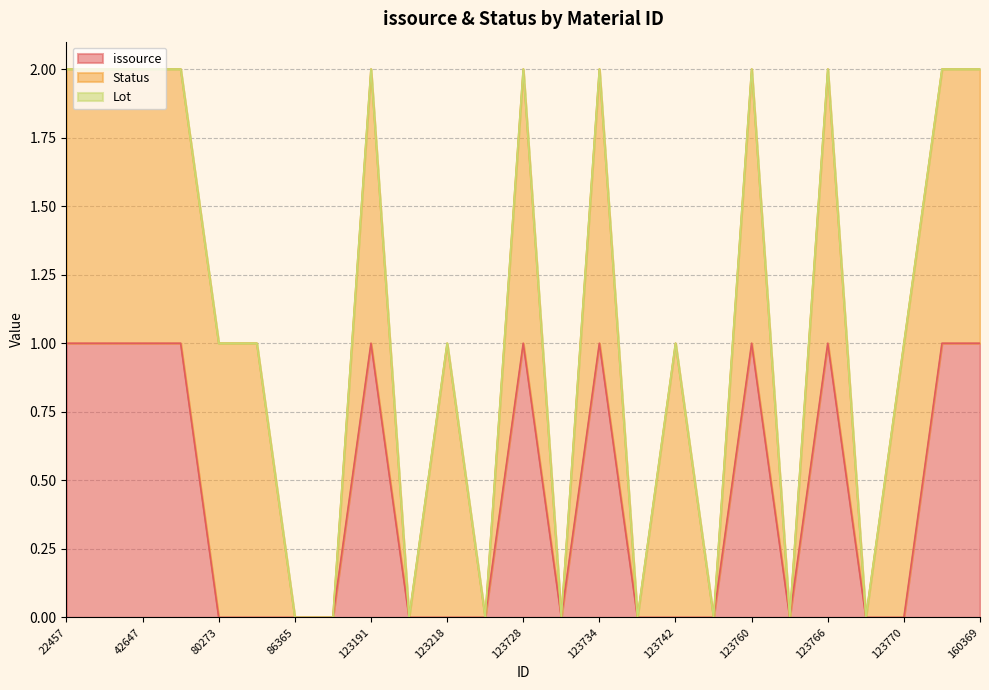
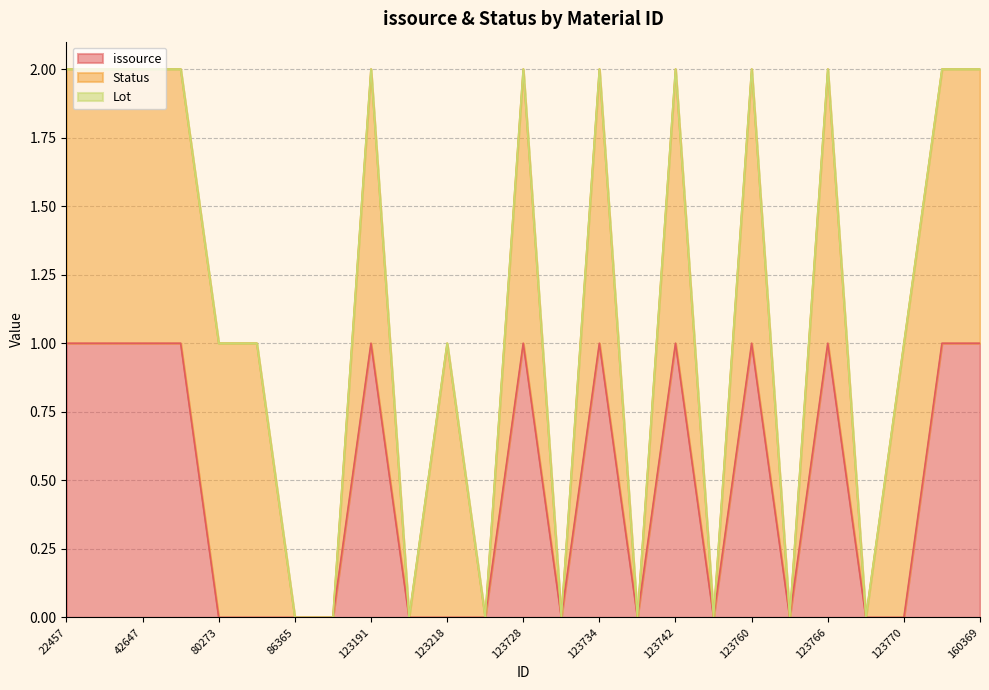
  {
    "issource": {
      "22457": 1,
      "42647": 1,
      "80273": 0,
      "123191": 1,
      "123218": 0,
      "123728": 1,
      "123734": 1,
-     "123742": 0,
+     "123742": 1,
      "123760": 1,
      "123766": 1,
      "123770": 0,
      "160369": 1
    }
  }
